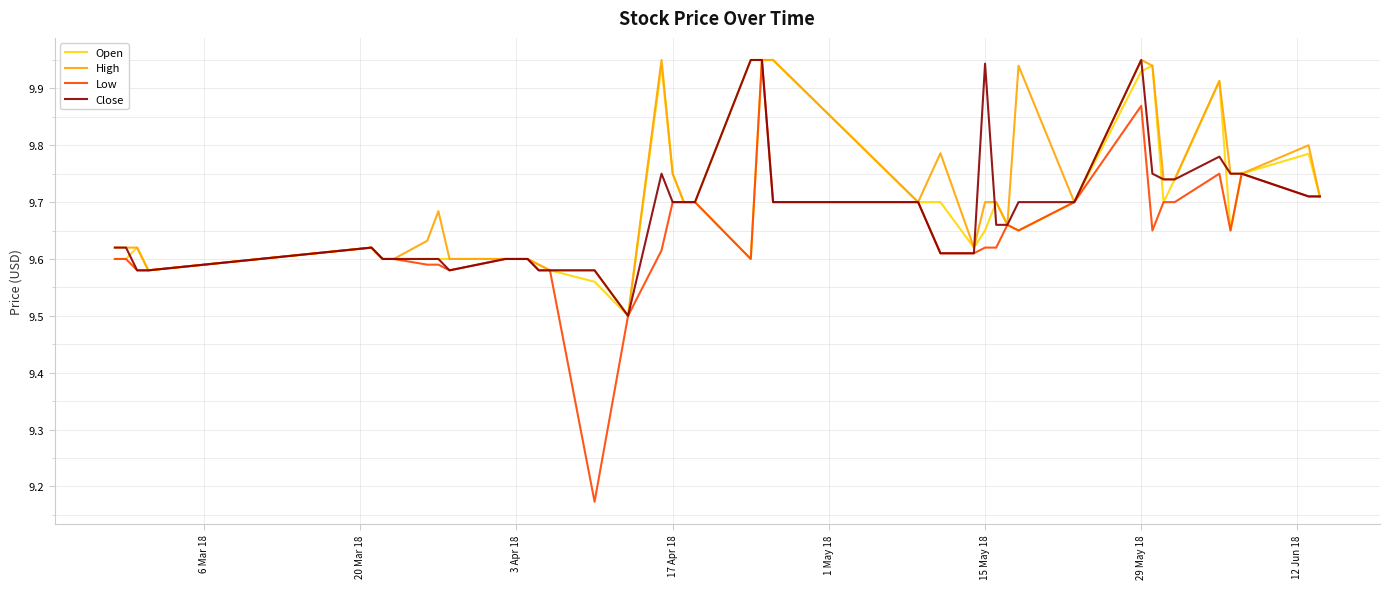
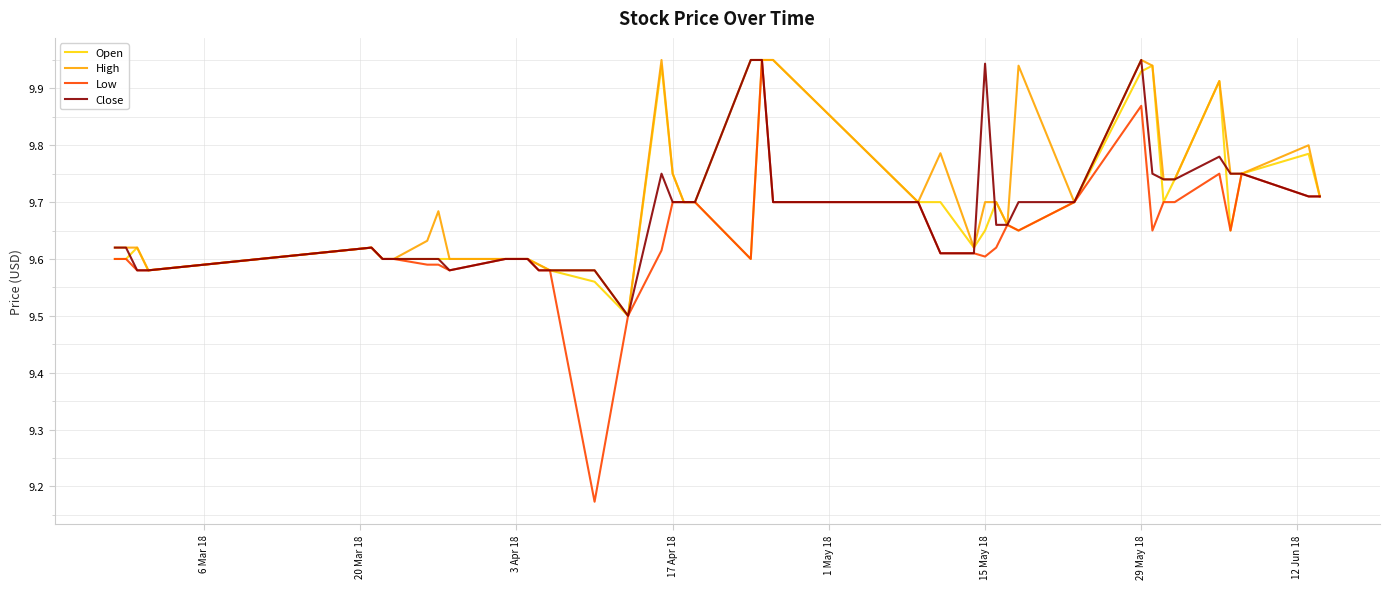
  {
    "Low": {
-     "15 May 18": 9.62,
+     "15 May 18": 9.60,
      "29 May 18": 9.87
    },
    "Close": {
      "15 May 18": 9.94
    }
  }
